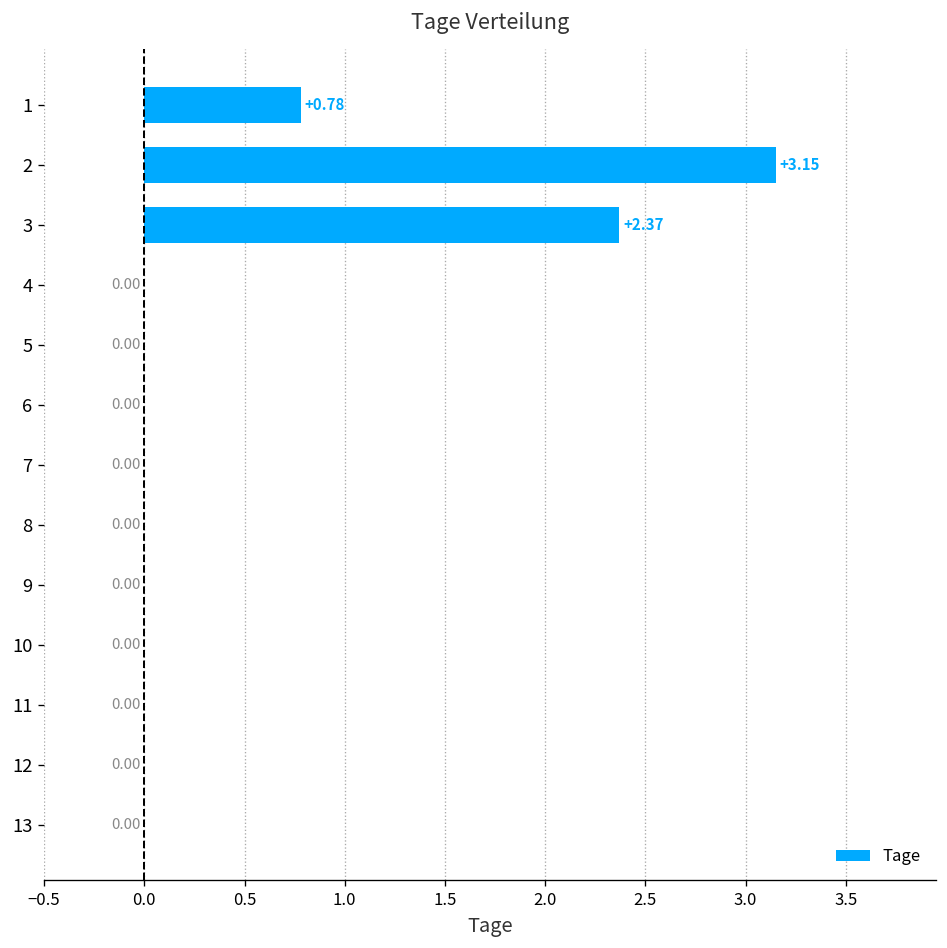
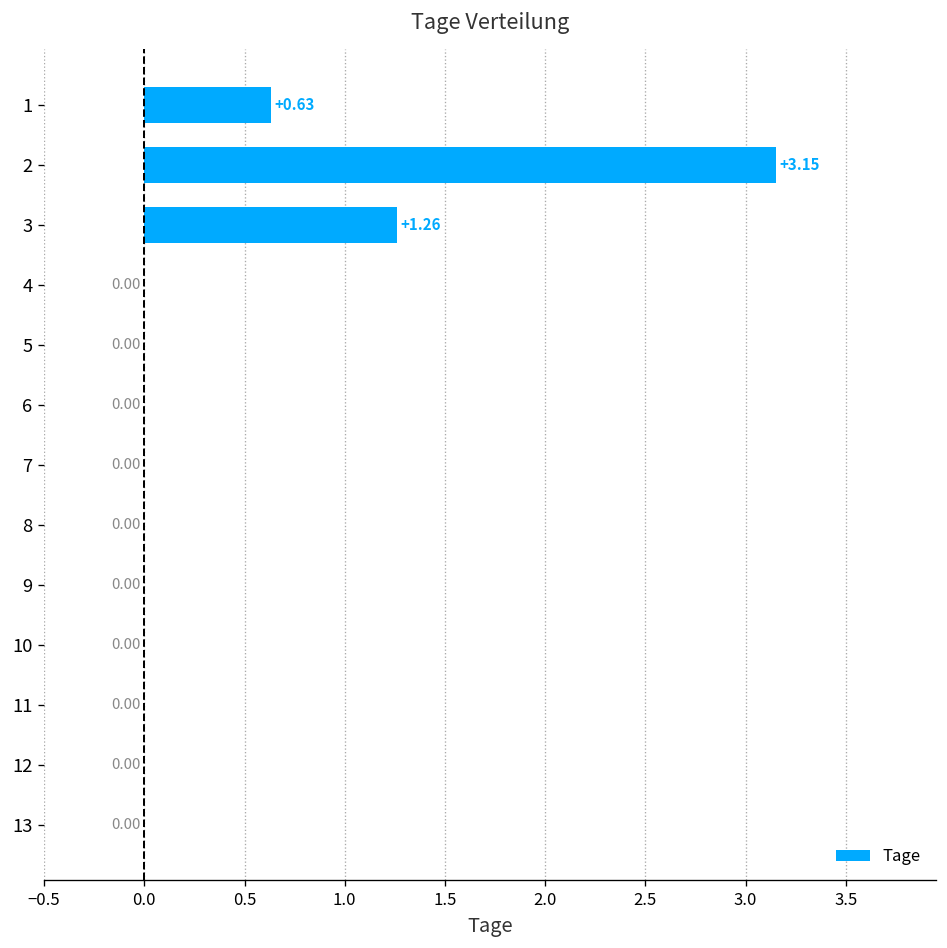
  {
-   "1": "+0.78",
+   "1": "+0.63",
    "2": "+3.15",
-   "3": "+2.37",
+   "3": "+1.26",
    "4": "0.00",
    "5": "0.00",
    "6": "0.00",
    "7": "0.00",
    "8": "0.00",
    "9": "0.00",
    "10": "0.00",
    "11": "0.00",
    "12": "0.00",
    "13": "0.00"
  }
